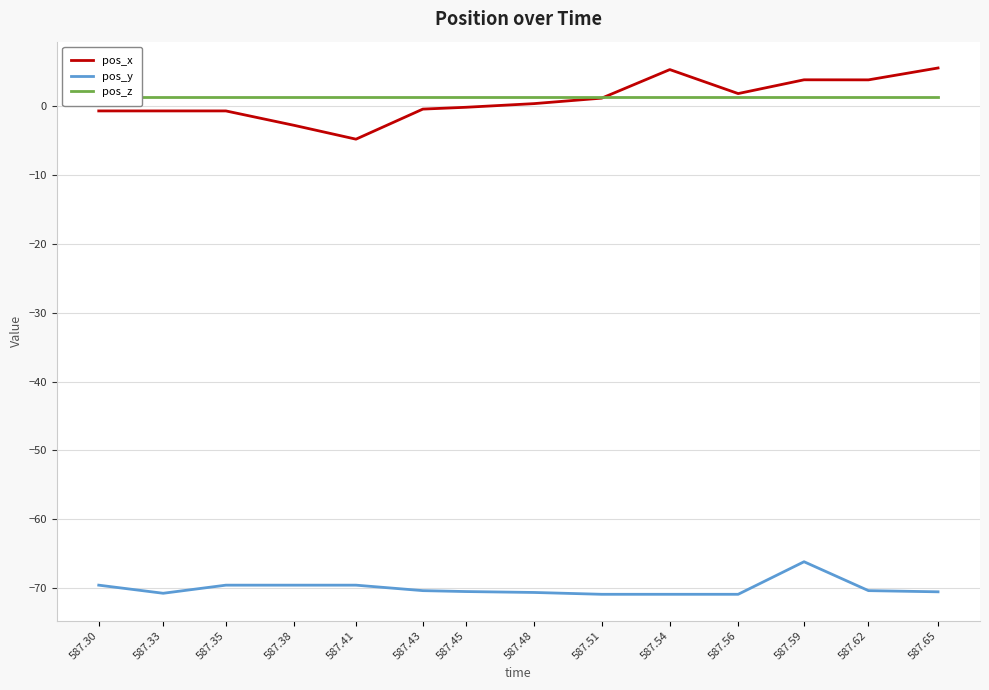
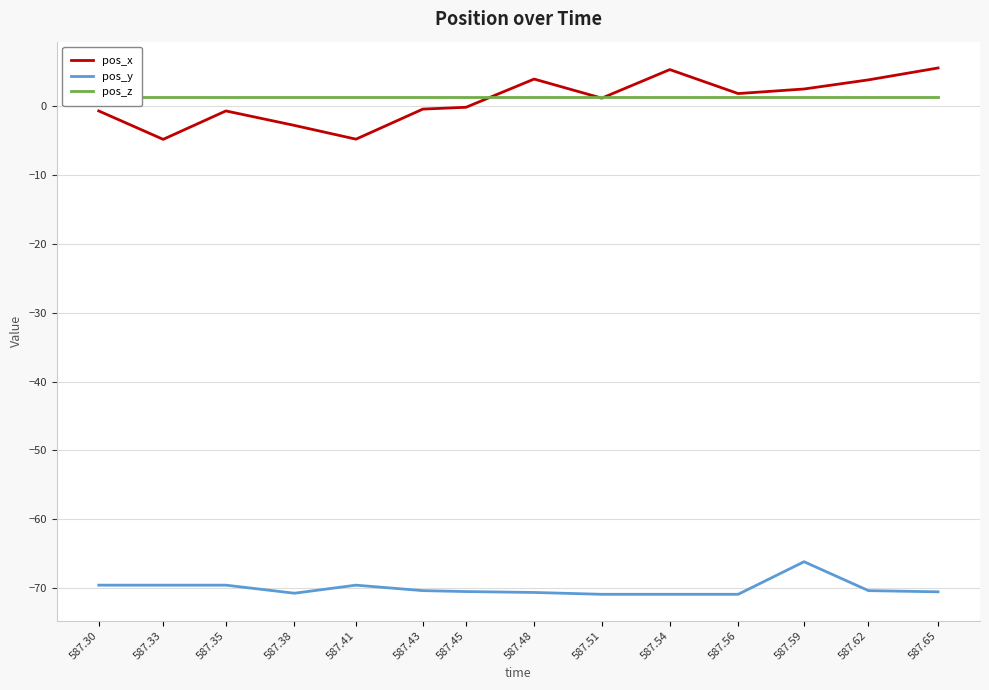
  {
    "pos_x": {
      "587.30": -1,
-     "587.33": -1,
+     "587.33": -5,
      "587.35": -1,
      "587.38": -3,
      "587.41": -5,
      "587.43": 0,
      "587.45": 0,
-     "587.48": 0,
+     "587.48": 4,
      "587.54": 5,
      "587.56": 2,
-     "587.59": 4,
+     "587.59": 3,
      "587.62": 4,
      "587.65": 6
    },
    "pos_y": {
      "587.30": -70,
-     "587.33": -71,
+     "587.33": -70,
      "587.35": -70,
-     "587.38": -70,
+     "587.38": -71,
      "587.41": -70,
      "587.43": -70,
      "587.45": -71,
      "587.48": -71,
      "587.51": -71,
      "587.54": -71,
      "587.56": -71,
      "587.59": -66,
      "587.62": -70,
      "587.65": -71
    },
    "pos_z": {
      "587.33": 1,
      "587.35": 1,
      "587.38": 1,
      "587.41": 1,
      "587.43": 1,
      "587.45": 1,
      "587.48": 1,
      "587.54": 1,
      "587.56": 1,
      "587.59": 1,
      "587.62": 1,
      "587.65": 1
    }
  }
